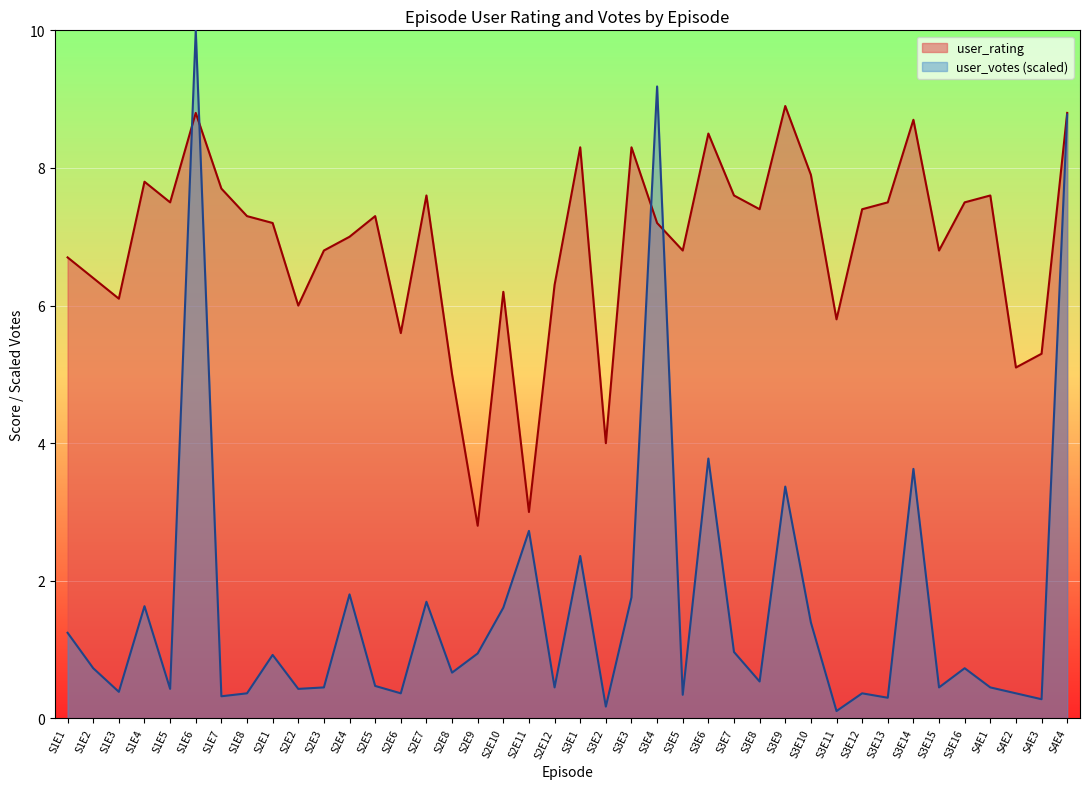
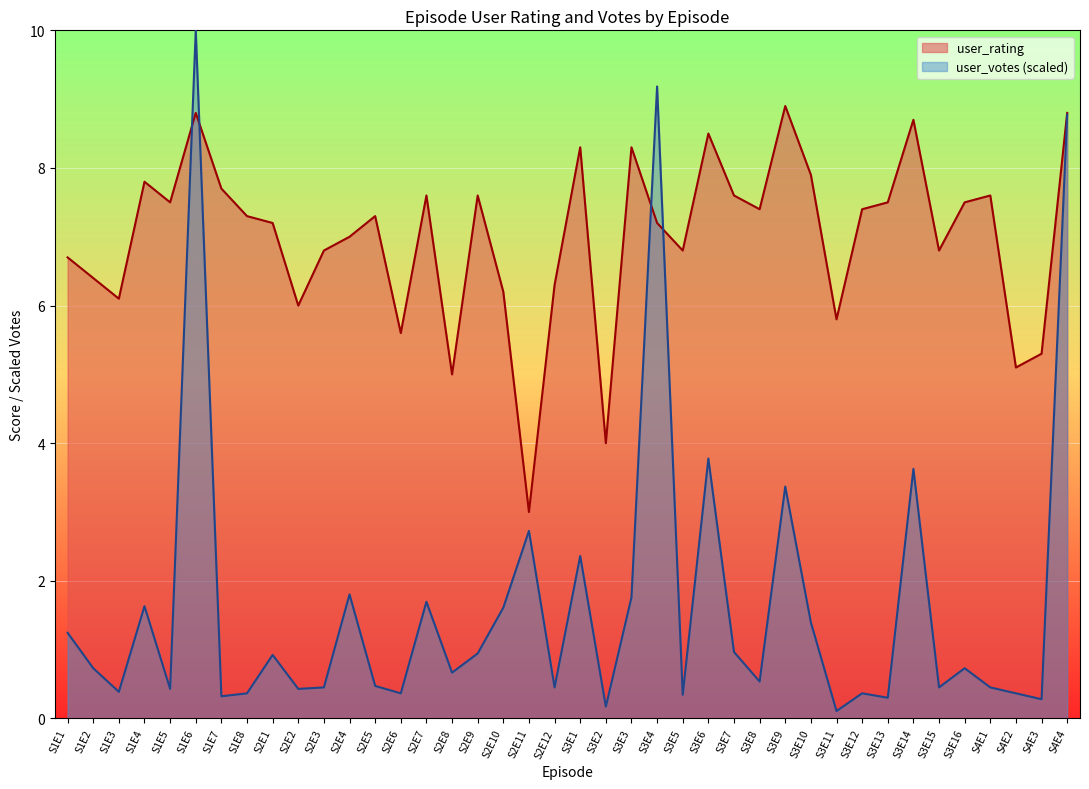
  {
    "user_rating": {
      "S1E1": 6.7,
      "S1E2": 6.4,
      "S1E3": 6.1,
      "S1E4": 7.8,
      "S1E5": 7.5,
      "S1E6": 8.8,
      "S1E7": 7.7,
      "S1E8": 7.3,
      "S2E1": 7.2,
      "S2E2": 6.0,
      "S2E3": 6.8,
      "S2E4": 7.0,
      "S2E5": 7.3,
      "S2E6": 5.6,
      "S2E7": 7.6,
      "S2E8": 5.0,
-     "S2E9": 2.8,
+     "S2E9": 7.6,
      "S2E10": 6.2,
      "S2E11": 3.0,
      "S2E12": 6.3,
      "S3E1": 8.3,
      "S3E2": 4.0,
      "S3E3": 8.3,
      "S3E4": 7.2,
      "S3E5": 6.8,
      "S3E6": 8.5,
      "S3E7": 7.6,
      "S3E8": 7.4,
      "S3E9": 8.9,
      "S3E10": 7.9,
      "S3E11": 5.8,
      "S3E12": 7.4,
      "S3E13": 7.5,
      "S3E14": 8.7,
      "S3E15": 6.8,
      "S3E16": 7.5,
      "S4E1": 7.6,
      "S4E2": 5.1,
      "S4E3": 5.3
    },
    "user_votes (scaled)": {
      "S1E1": 1.2,
      "S1E2": 0.7,
      "S1E3": 0.4,
      "S1E4": 1.6,
      "S1E5": 0.4,
      "S1E6": 10.0,
      "S1E7": 0.3,
      "S1E8": 0.4,
      "S2E1": 0.9,
      "S2E2": 0.4,
      "S2E3": 0.5,
      "S2E4": 1.8,
      "S2E5": 0.5,
      "S2E6": 0.4,
      "S2E7": 1.7,
      "S2E8": 0.7,
      "S2E9": 0.9,
      "S2E10": 1.6,
      "S2E11": 2.7,
      "S2E12": 0.5,
      "S3E1": 2.4,
      "S3E2": 0.2,
      "S3E3": 1.8,
      "S3E4": 9.2,
      "S3E5": 0.3,
      "S3E6": 3.8,
      "S3E7": 1.0,
      "S3E8": 0.5,
      "S3E9": 3.4,
      "S3E10": 1.4,
      "S3E11": 0.1,
      "S3E12": 0.4,
      "S3E13": 0.3,
      "S3E14": 3.6,
      "S3E15": 0.5,
      "S3E16": 0.7,
      "S4E1": 0.5,
      "S4E2": 0.4,
      "S4E3": 0.3
    }
  }
